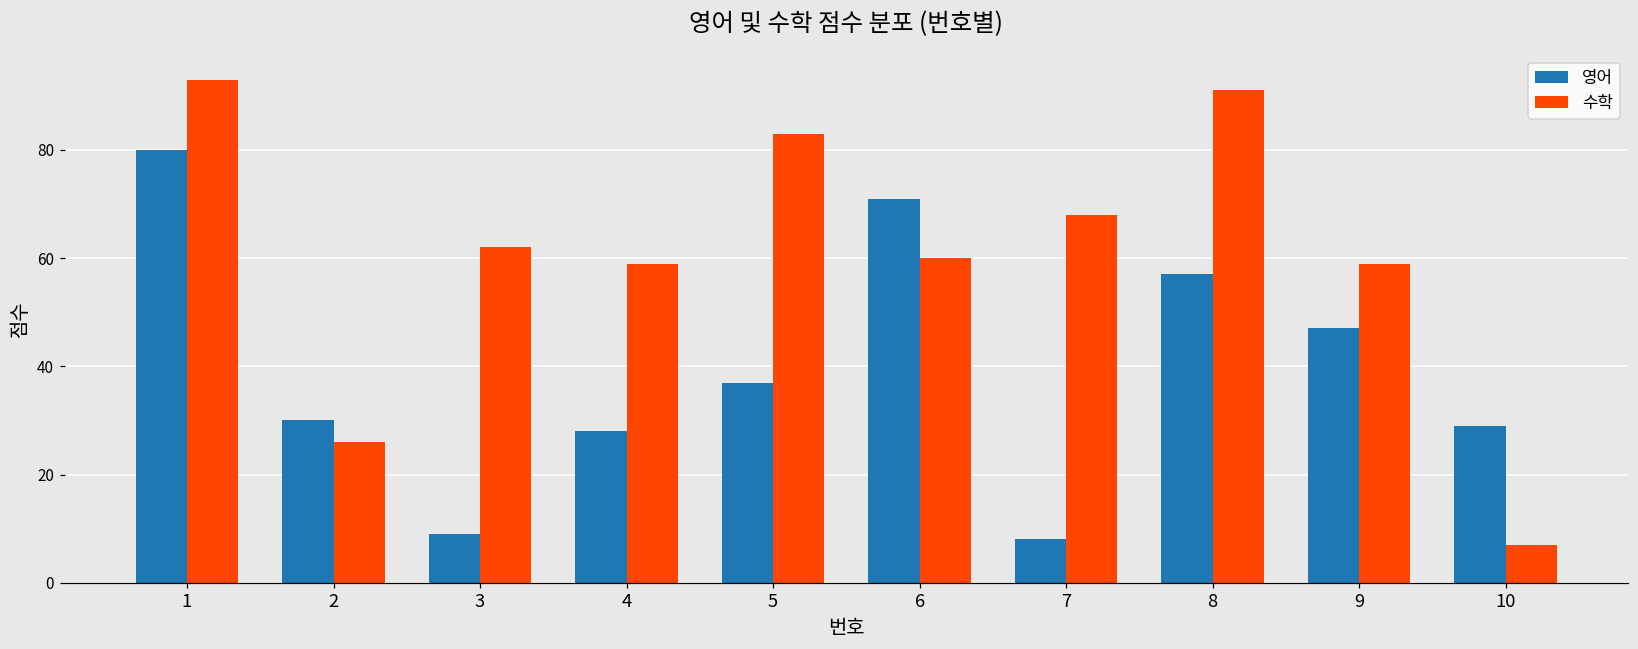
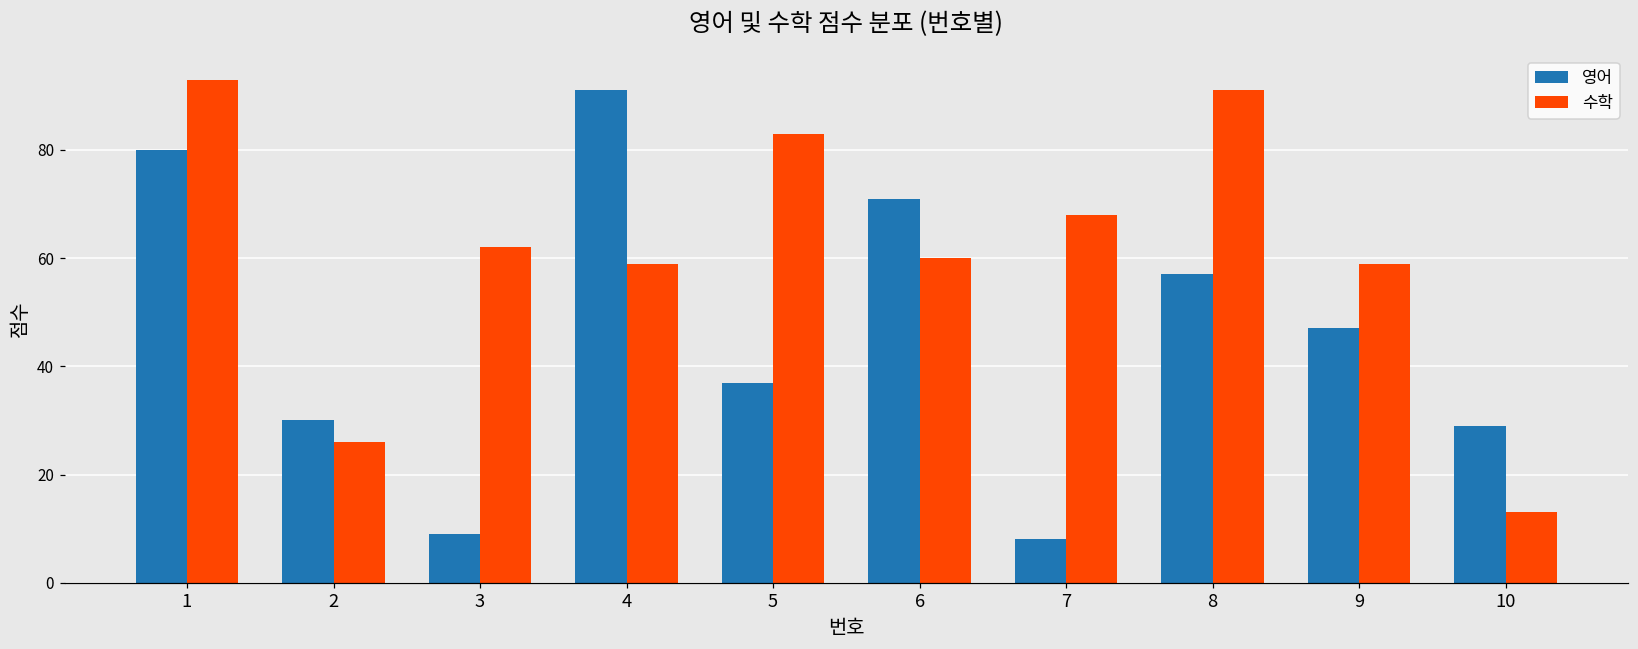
  {
    "영어": {
      "1": 80,
      "2": 30,
      "3": 9,
-     "4": 28,
+     "4": 91,
      "5": 37,
      "6": 71,
      "7": 8,
      "8": 57,
      "9": 47,
      "10": 29
    },
    "수학": {
      "1": 93,
      "2": 26,
      "3": 62,
      "4": 59,
      "5": 83,
      "6": 60,
      "7": 68,
      "8": 91,
      "9": 59,
-     "10": 7
+     "10": 13
    }
  }
